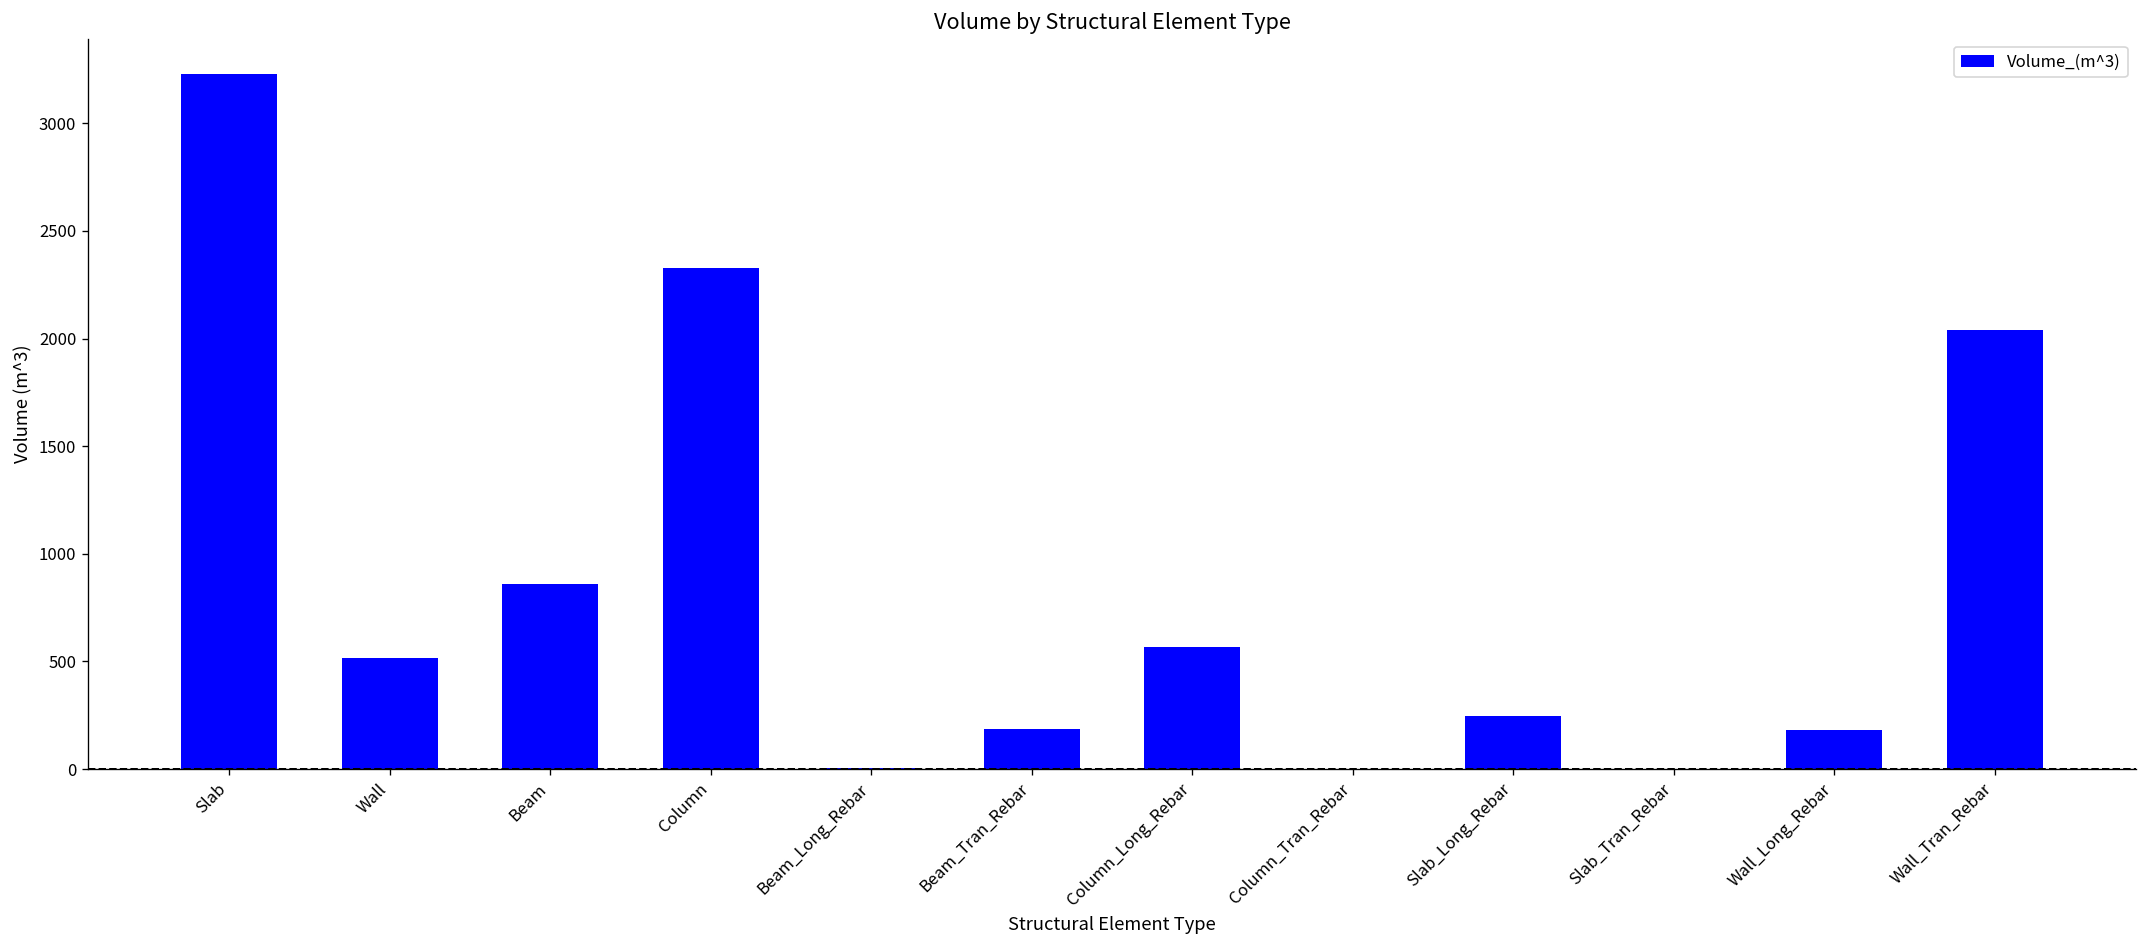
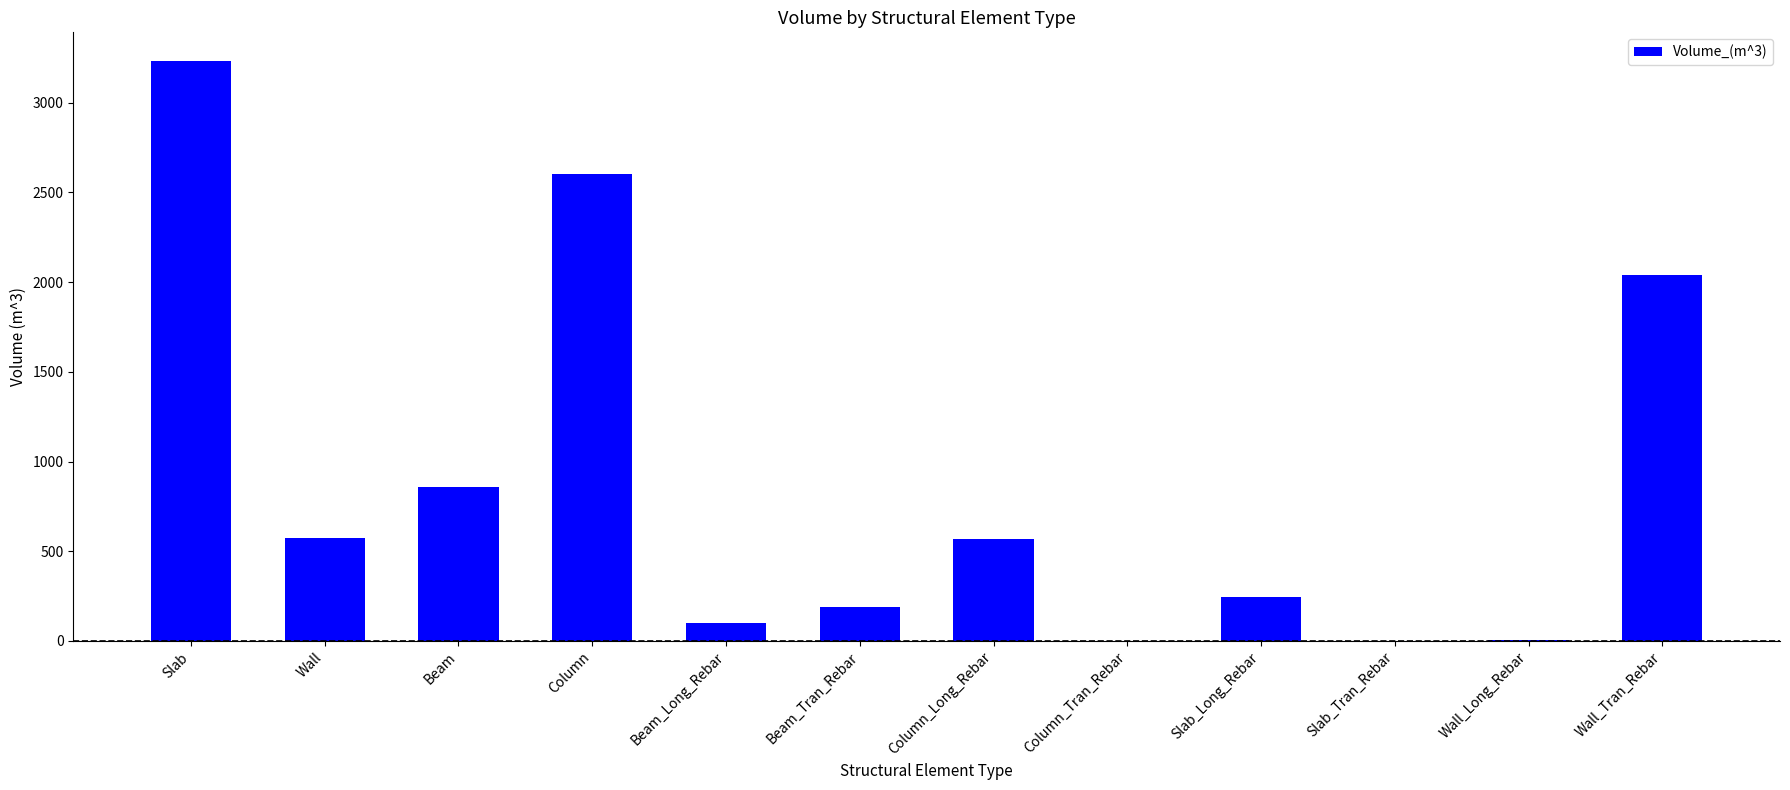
  {
    "Slab": 3230,
-   "Wall": 510,
+   "Wall": 570,
    "Beam": 860,
-   "Column": 2330,
-   "Beam_Long_Rebar": 10,
+   "Column": 2600,
+   "Beam_Long_Rebar": 100,
    "Beam_Tran_Rebar": 190,
    "Column_Long_Rebar": 570,
    "Column_Tran_Rebar": 0,
    "Slab_Long_Rebar": 240,
    "Slab_Tran_Rebar": 0,
-   "Wall_Long_Rebar": 180,
+   "Wall_Long_Rebar": 0,
    "Wall_Tran_Rebar": 2040
  }
